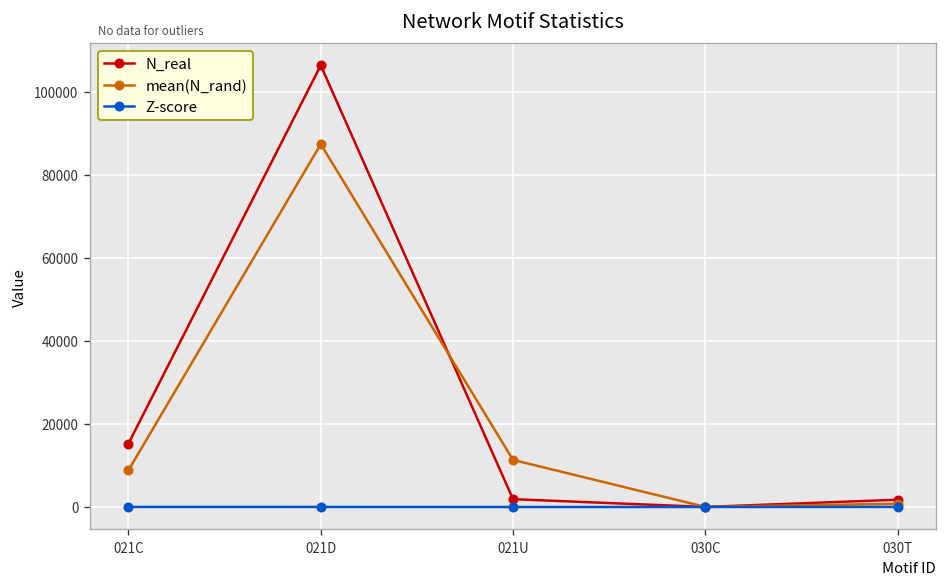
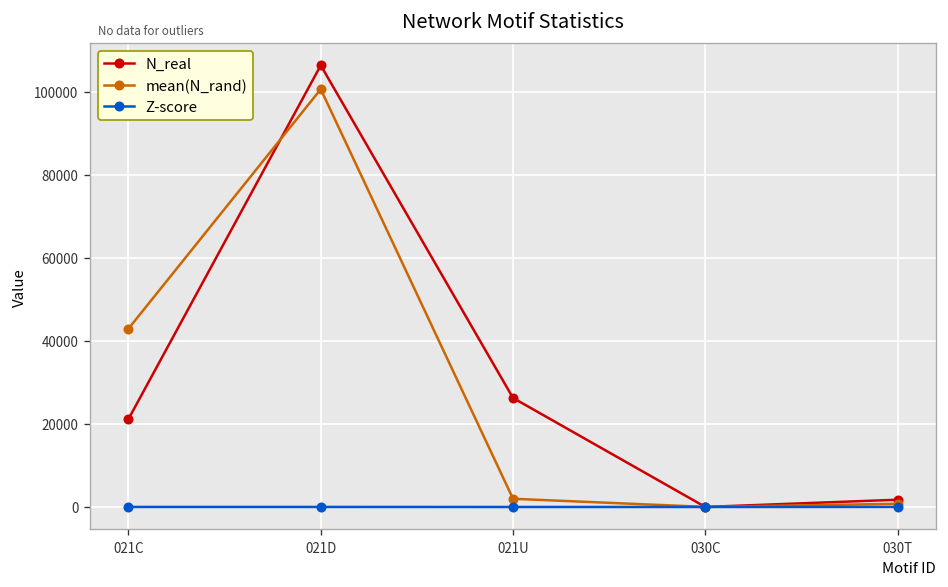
  {
    "N_real": {
-     "021C": 15000,
+     "021C": 21000,
      "021D": 106000,
-     "021U": 2000,
+     "021U": 26000,
      "030T": 2000
    },
    "mean(N_rand)": {
-     "021C": 9000,
-     "021D": 87000,
-     "021U": 11000,
+     "021C": 43000,
+     "021D": 101000,
+     "021U": 2000,
      "030T": 1000
    },
    "Z-score": {
      "021C": 0,
      "021D": 0,
      "021U": 0,
      "030T": 0
    }
  }
